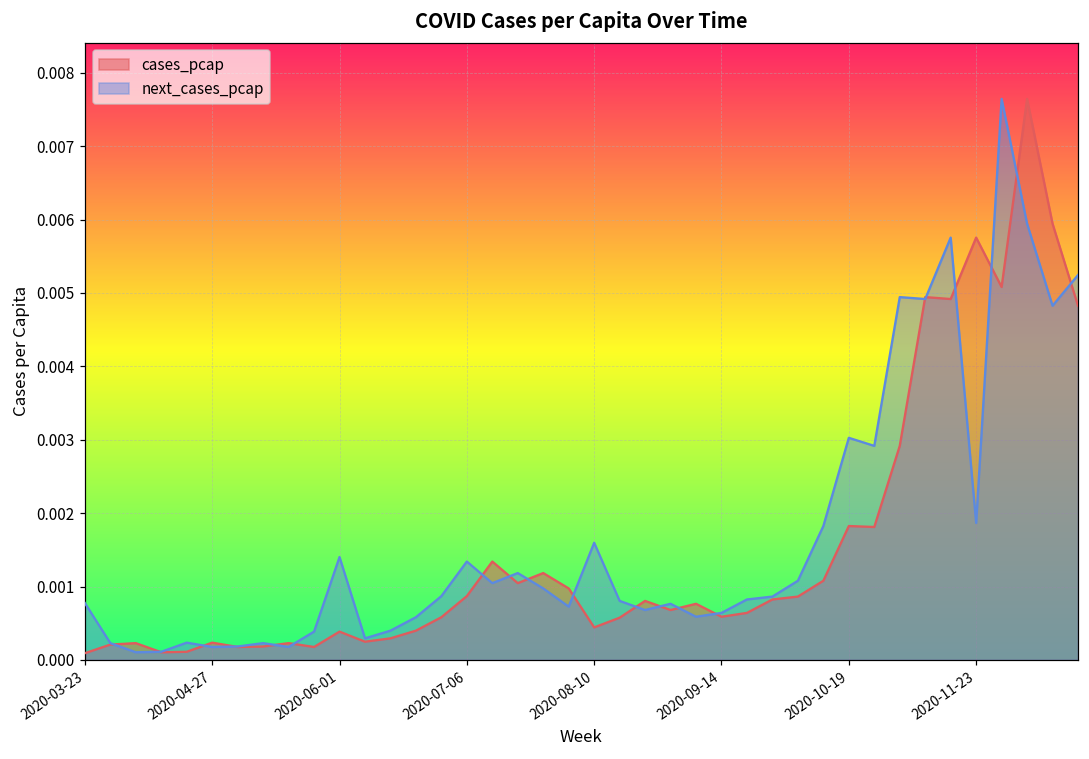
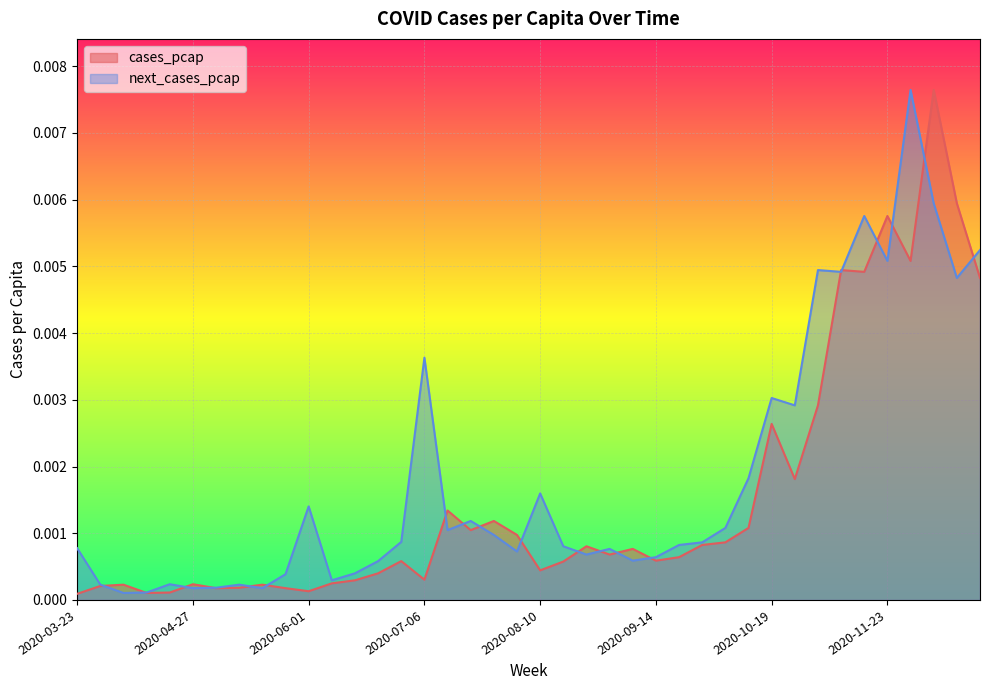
  {
    "cases_pcap": {
      "2020-03-23": 0.0001,
      "2020-04-27": 0.0002,
-     "2020-06-01": 0.0004,
-     "2020-07-06": 0.0009,
+     "2020-06-01": 0.0001,
+     "2020-07-06": 0.0003,
      "2020-08-10": 0.0004,
      "2020-09-14": 0.0006,
-     "2020-10-19": 0.0018,
+     "2020-10-19": 0.0026,
      "2020-11-23": 0.0058
    },
    "next_cases_pcap": {
      "2020-03-23": 0.0008,
      "2020-04-27": 0.0002,
      "2020-06-01": 0.0014,
-     "2020-07-06": 0.0013,
+     "2020-07-06": 0.0036,
      "2020-08-10": 0.0016,
      "2020-09-14": 0.0006,
      "2020-10-19": 0.0030,
-     "2020-11-23": 0.0019
+     "2020-11-23": 0.0051
    }
  }
